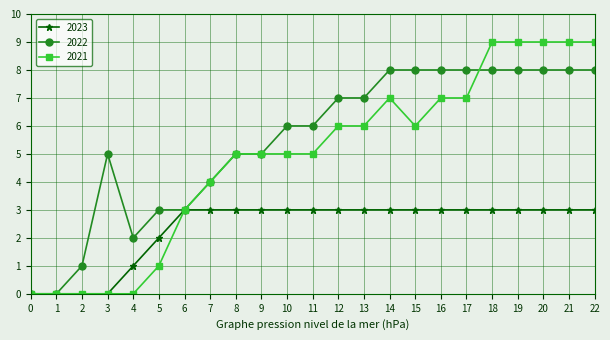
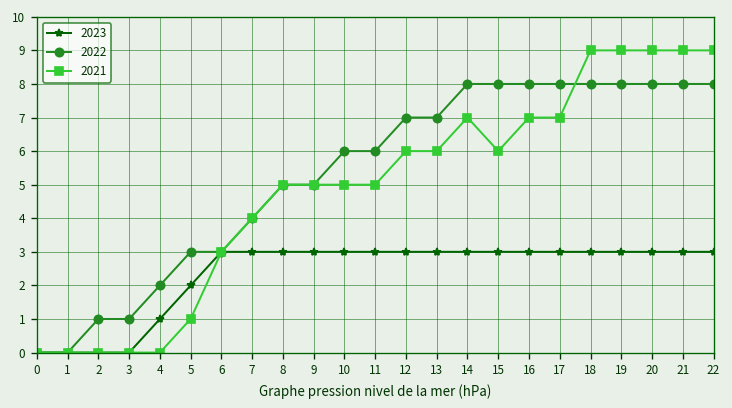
  {
    "2023": {
      "4": 1,
      "5": 2,
      "7": 3,
      "8": 3,
      "9": 3,
      "10": 3,
      "11": 3,
      "12": 3,
      "13": 3,
      "14": 3,
      "15": 3,
      "16": 3,
      "17": 3,
      "18": 3,
      "19": 3,
      "20": 3,
      "21": 3,
      "22": 3
    },
    "2022": {
      "2": 1,
-     "3": 5,
+     "3": 1,
      "4": 2,
      "5": 3,
      "10": 6,
      "11": 6,
      "12": 7,
      "13": 7,
      "14": 8,
      "15": 8,
      "16": 8,
      "17": 8,
      "18": 8,
      "19": 8,
      "20": 8,
      "21": 8,
      "22": 8
    },
    "2021": {
      "4": 0,
      "5": 1,
      "10": 5,
      "11": 5,
      "12": 6,
      "13": 6,
      "14": 7,
      "15": 6,
      "16": 7,
      "17": 7,
      "18": 9,
      "19": 9,
      "20": 9,
      "21": 9,
      "22": 9
    }
  }
